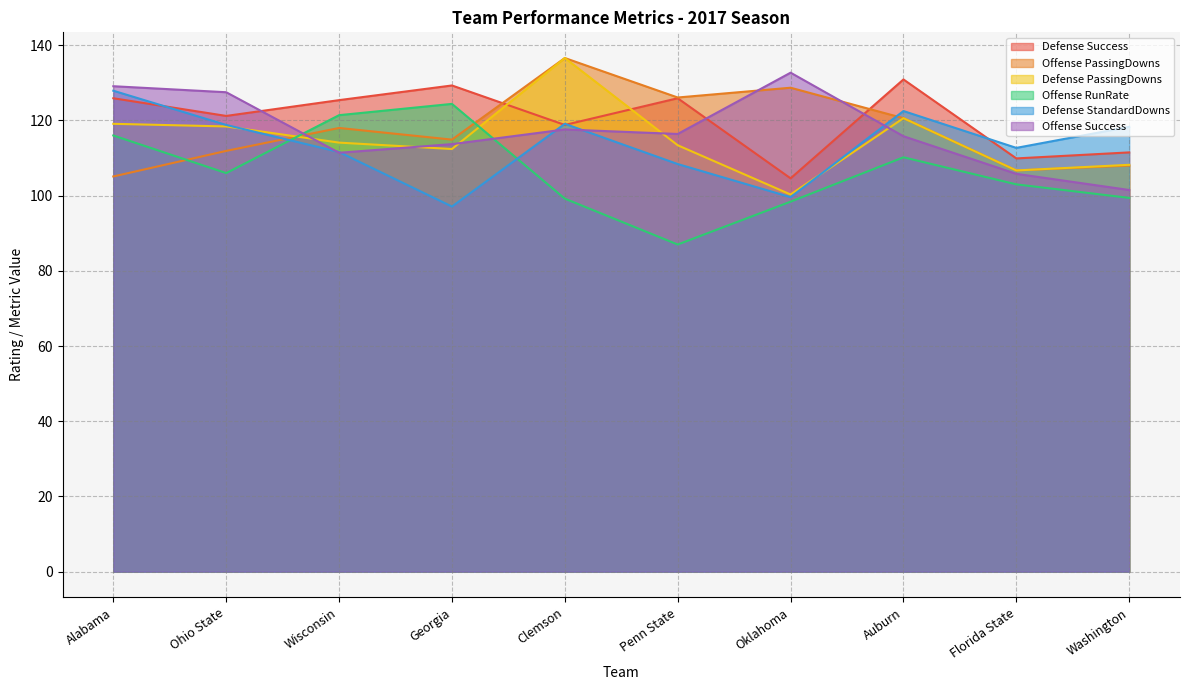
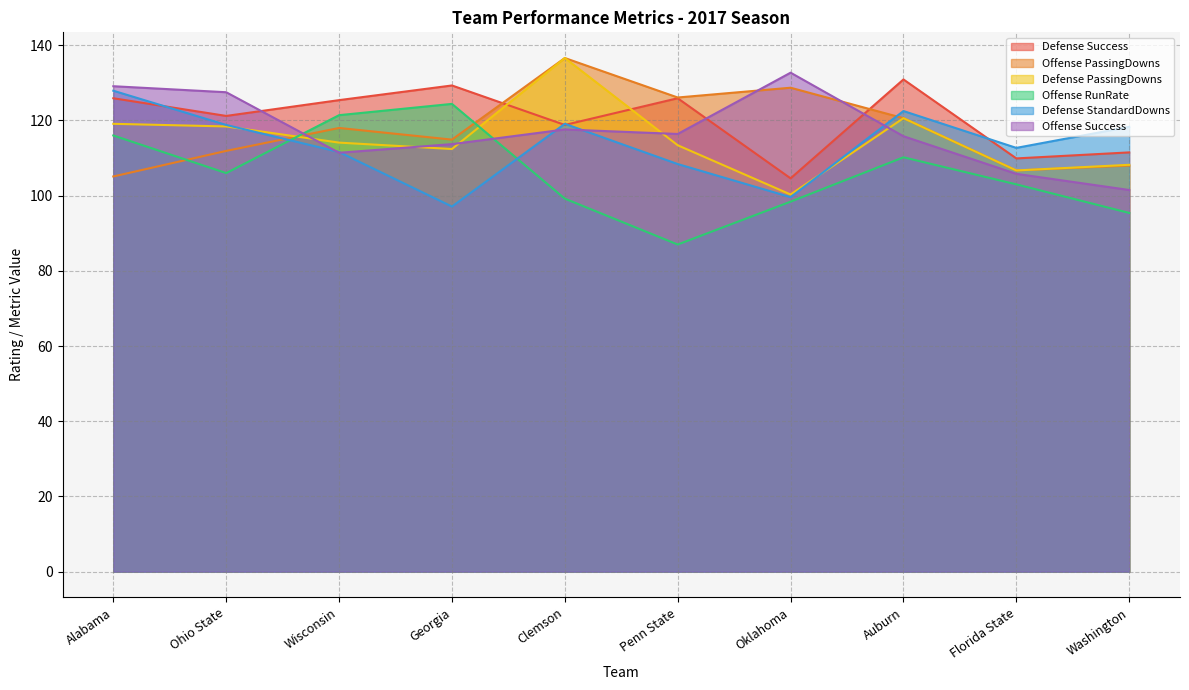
  {
    "Defense PassingDowns": {
      "Alabama": 119,
      "Wisconsin": 114,
      "Georgia": 112,
      "Penn State": 113,
      "Oklahoma": 100
    },
    "Offense RunRate": {
      "Alabama": 116,
      "Ohio State": 106,
      "Wisconsin": 121,
      "Georgia": 124,
      "Clemson": 99,
      "Penn State": 87,
      "Oklahoma": 98,
      "Auburn": 110,
      "Florida State": 103,
-     "Washington": 99
+     "Washington": 95
    },
    "Defense StandardDowns": {
      "Alabama": 128,
      "Georgia": 97,
      "Penn State": 108,
      "Oklahoma": 100,
      "Auburn": 123,
      "Florida State": 113
    },
    "Offense Success": {
      "Alabama": 129,
      "Ohio State": 128,
      "Georgia": 114,
      "Clemson": 118,
      "Penn State": 116,
      "Oklahoma": 133,
      "Auburn": 116,
      "Florida State": 106,
      "Washington": 102
    }
  }
